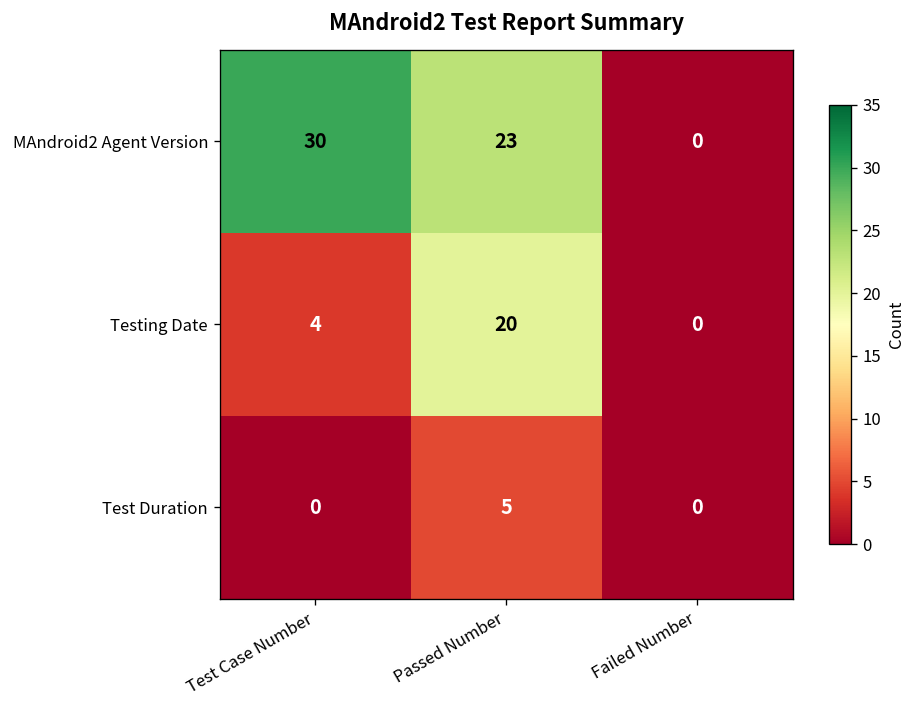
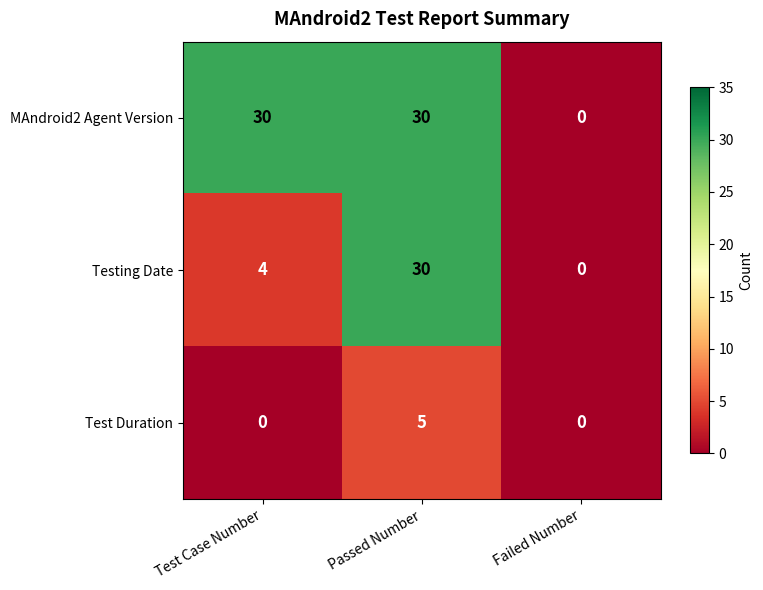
  {
    "MAndroid2 Agent Version": {
      "Test Case Number": 30,
-     "Passed Number": 23,
+     "Passed Number": 30,
      "Failed Number": 0
    },
    "Testing Date": {
      "Test Case Number": 4,
-     "Passed Number": 20,
+     "Passed Number": 30,
      "Failed Number": 0
    },
    "Test Duration": {
      "Test Case Number": 0,
      "Passed Number": 5,
      "Failed Number": 0
    }
  }
